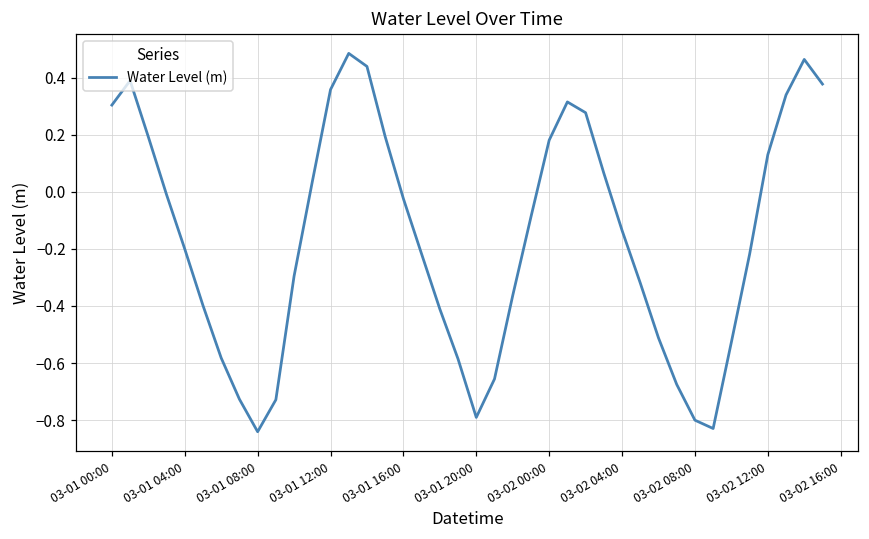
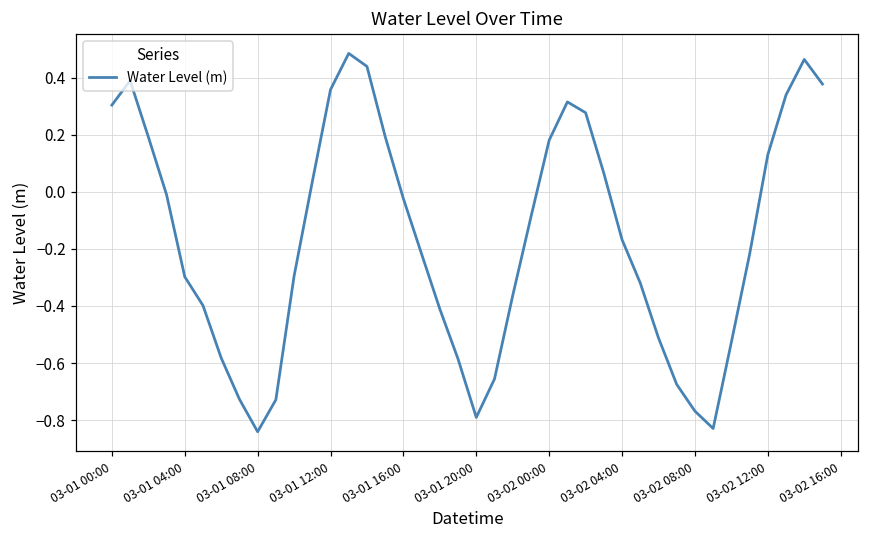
  {
    "03-01 00:00": 0.30,
-   "03-01 04:00": -0.20,
+   "03-01 04:00": -0.30,
    "03-01 08:00": -0.84,
    "03-01 12:00": 0.36,
    "03-01 16:00": -0.02,
    "03-01 20:00": -0.79,
    "03-02 00:00": 0.18,
-   "03-02 04:00": -0.14,
-   "03-02 08:00": -0.80,
+   "03-02 04:00": -0.17,
+   "03-02 08:00": -0.77,
    "03-02 12:00": 0.13
  }
